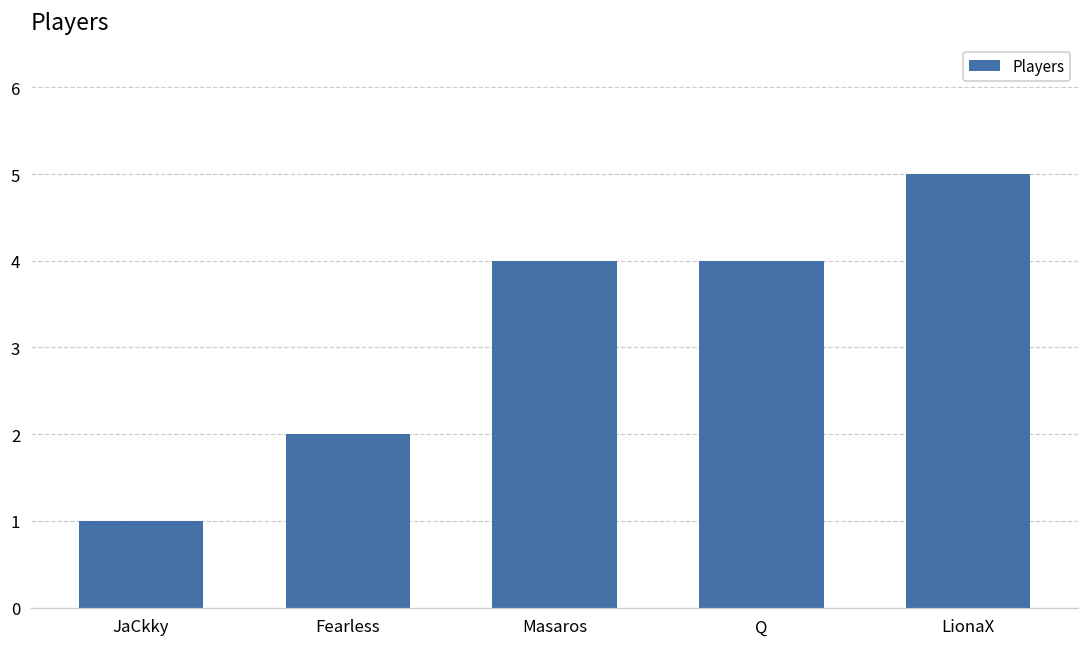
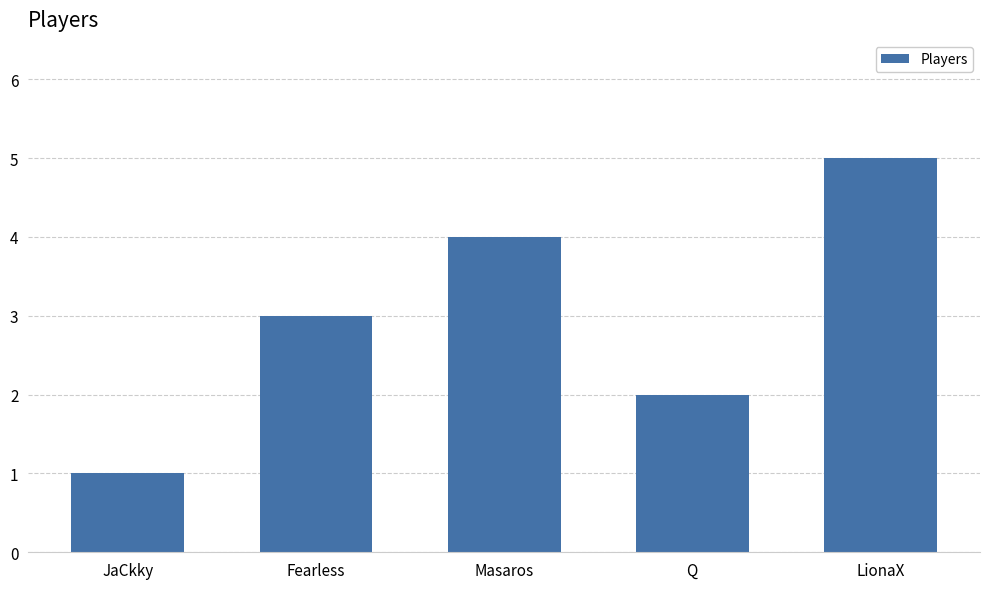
  {
    "JaCkky": 1,
-   "Fearless": 2,
+   "Fearless": 3,
    "Masaros": 4,
-   "Q": 4,
+   "Q": 2,
    "LionaX": 5
  }
